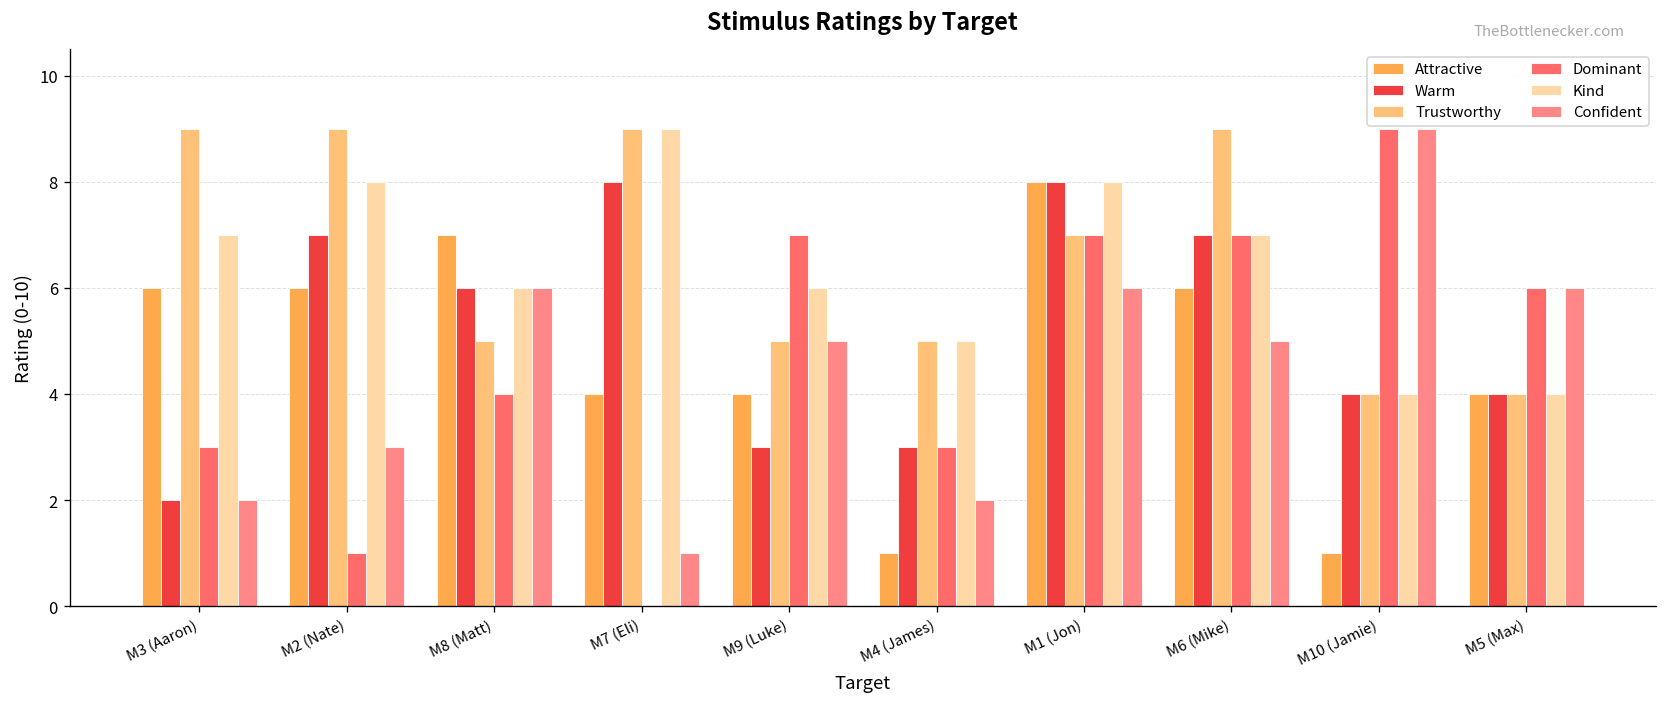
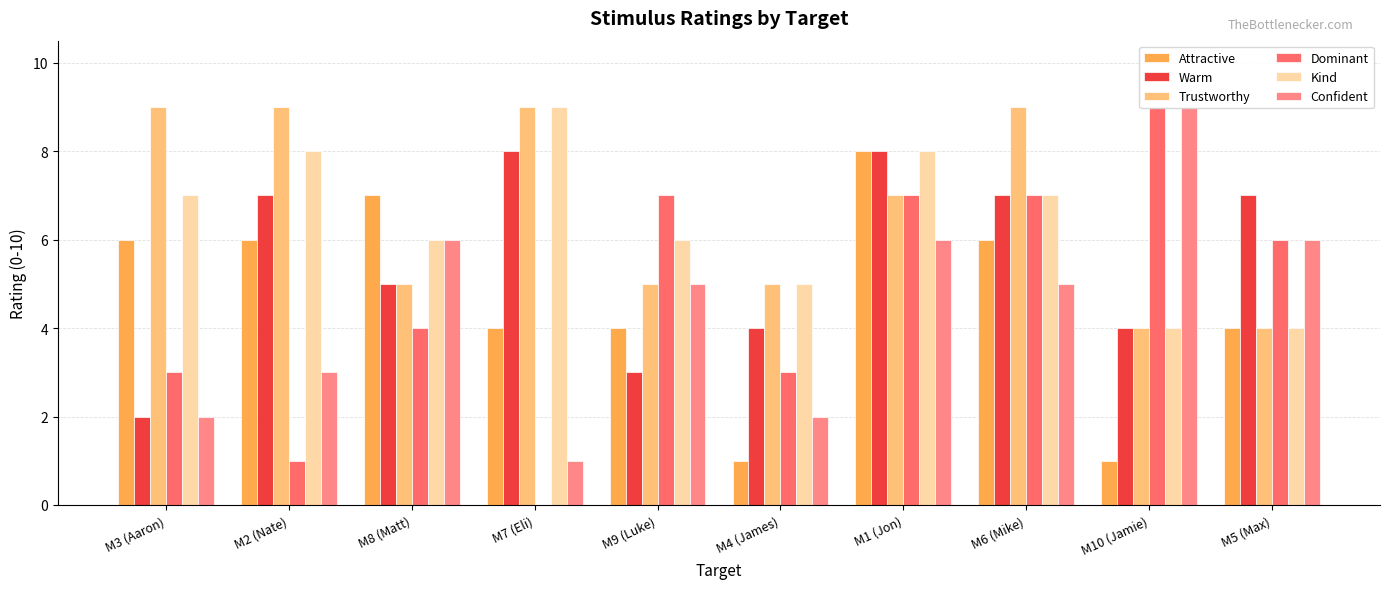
  {
    "Warm": {
      "M3 (Aaron)": 2,
      "M2 (Nate)": 7,
-     "M8 (Matt)": 6,
+     "M8 (Matt)": 5,
      "M7 (Eli)": 8,
      "M9 (Luke)": 3,
-     "M4 (James)": 3,
+     "M4 (James)": 4,
      "M1 (Jon)": 8,
      "M6 (Mike)": 7,
      "M10 (Jamie)": 4,
-     "M5 (Max)": 4
+     "M5 (Max)": 7
    }
  }
